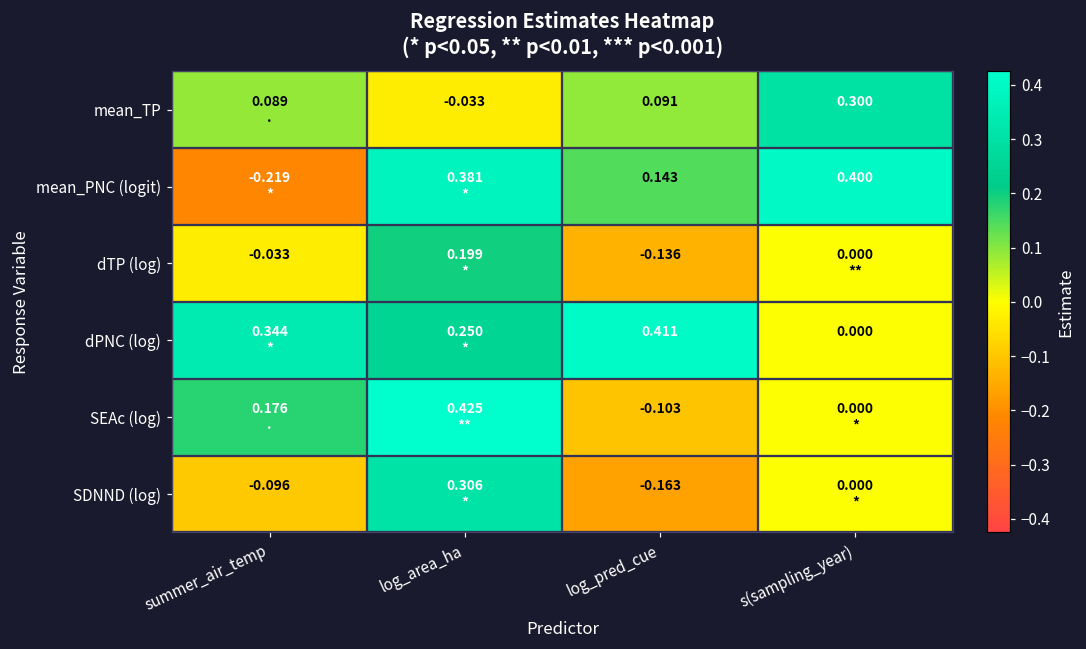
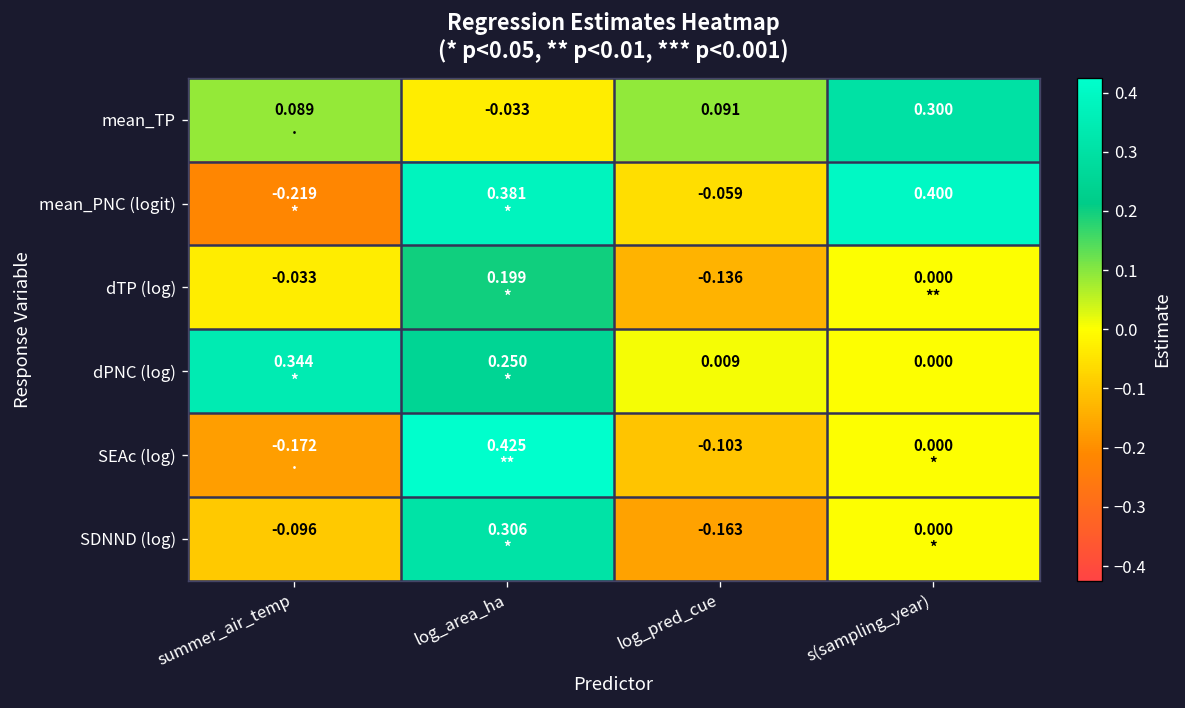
  {
    "mean_TP": {
      "summer_air_temp": 0.089,
      "log_area_ha": -0.033,
      "log_pred_cue": 0.091,
      "s(sampling_year)": 0.300
    },
    "mean_PNC (logit)": {
      "summer_air_temp": -0.219,
      "log_area_ha": 0.381,
-     "log_pred_cue": 0.143,
+     "log_pred_cue": -0.059,
      "s(sampling_year)": 0.400
    },
    "dTP (log)": {
      "summer_air_temp": -0.033,
      "log_area_ha": 0.199,
      "log_pred_cue": -0.136,
      "s(sampling_year)": 0.000
    },
    "dPNC (log)": {
      "summer_air_temp": 0.344,
      "log_area_ha": 0.250,
-     "log_pred_cue": 0.411,
+     "log_pred_cue": 0.009,
      "s(sampling_year)": 0.000
    },
    "SEAc (log)": {
-     "summer_air_temp": 0.176,
+     "summer_air_temp": -0.172,
      "log_area_ha": 0.425,
      "log_pred_cue": -0.103,
      "s(sampling_year)": 0.000
    },
    "SDNND (log)": {
      "summer_air_temp": -0.096,
      "log_area_ha": 0.306,
      "log_pred_cue": -0.163,
      "s(sampling_year)": 0.000
    }
  }
